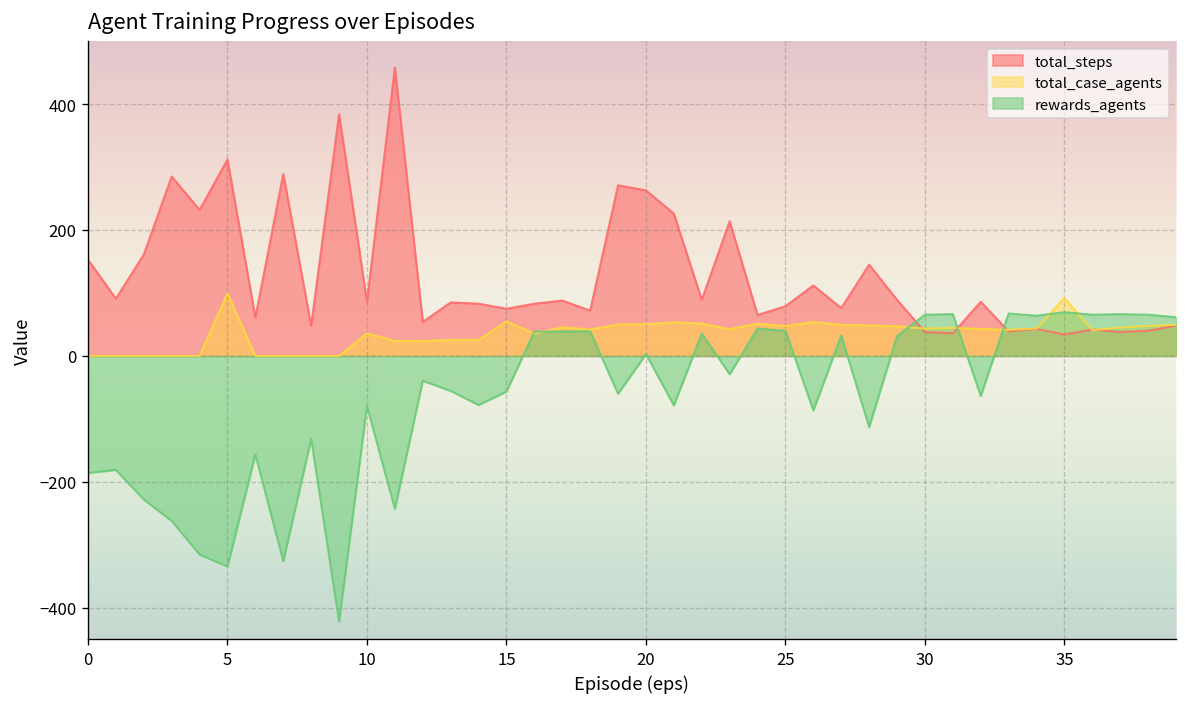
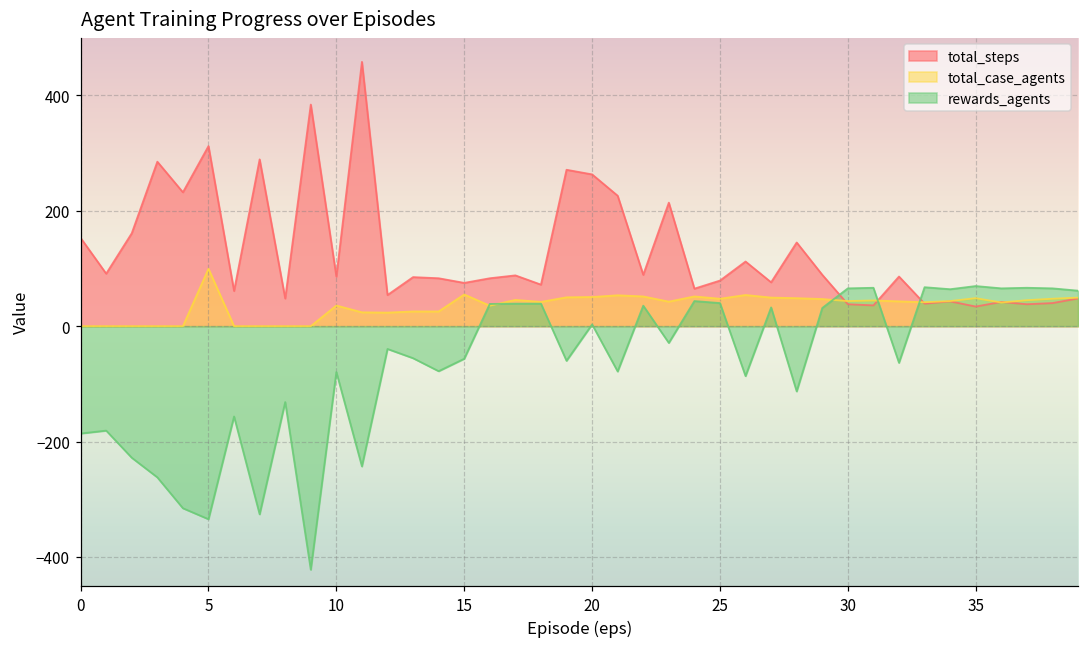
  {
    "total_steps": {
      "0": 150,
      "5": 310,
      "10": 90,
      "15": 80,
      "20": 260,
      "25": 80,
      "30": 40,
      "35": 30
    },
    "total_case_agents": {
      "5": 100,
      "10": 40,
      "15": 50,
      "20": 50,
      "25": 50,
      "30": 40,
-     "35": 90
+     "35": 50
    }
  }
